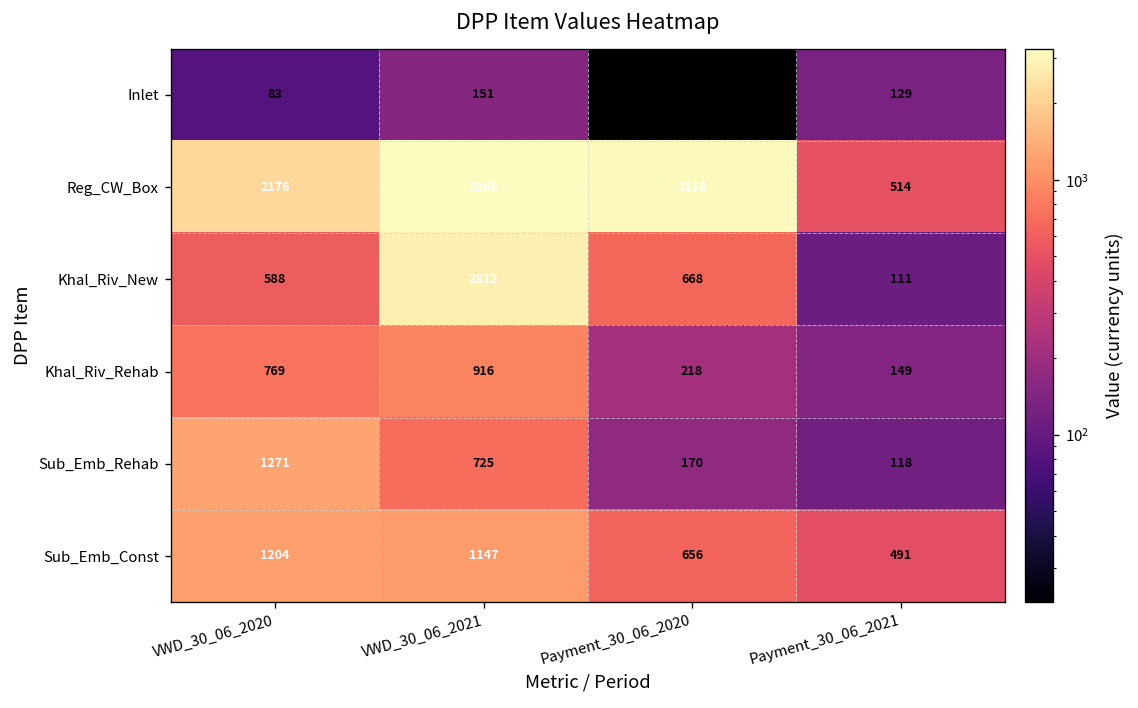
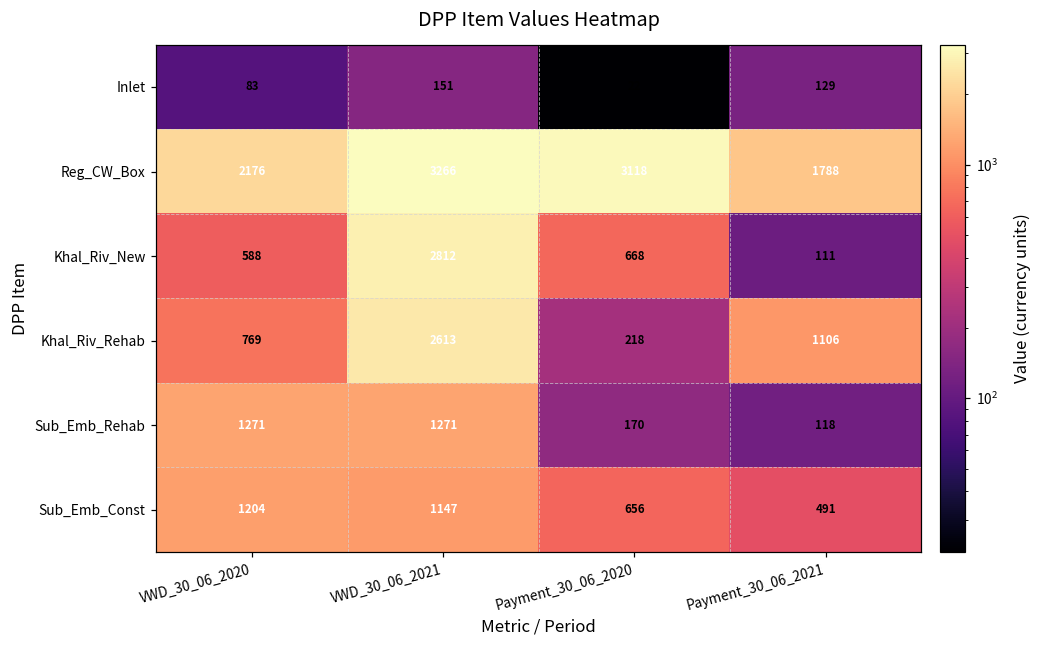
  {
    "Inlet": {
      "VWD_30_06_2020": 83,
      "VWD_30_06_2021": 151,
      "Payment_30_06_2021": 129
    },
    "Reg_CW_Box": {
      "VWD_30_06_2020": 2176,
      "VWD_30_06_2021": 3266,
      "Payment_30_06_2020": 3118,
-     "Payment_30_06_2021": 514
+     "Payment_30_06_2021": 1788
    },
    "Khal_Riv_New": {
      "VWD_30_06_2020": 588,
      "VWD_30_06_2021": 2812,
      "Payment_30_06_2020": 668,
      "Payment_30_06_2021": 111
    },
    "Khal_Riv_Rehab": {
      "VWD_30_06_2020": 769,
-     "VWD_30_06_2021": 916,
+     "VWD_30_06_2021": 2613,
      "Payment_30_06_2020": 218,
-     "Payment_30_06_2021": 149
+     "Payment_30_06_2021": 1106
    },
    "Sub_Emb_Rehab": {
      "VWD_30_06_2020": 1271,
-     "VWD_30_06_2021": 725,
+     "VWD_30_06_2021": 1271,
      "Payment_30_06_2020": 170,
      "Payment_30_06_2021": 118
    },
    "Sub_Emb_Const": {
      "VWD_30_06_2020": 1204,
      "VWD_30_06_2021": 1147,
      "Payment_30_06_2020": 656,
      "Payment_30_06_2021": 491
    }
  }
